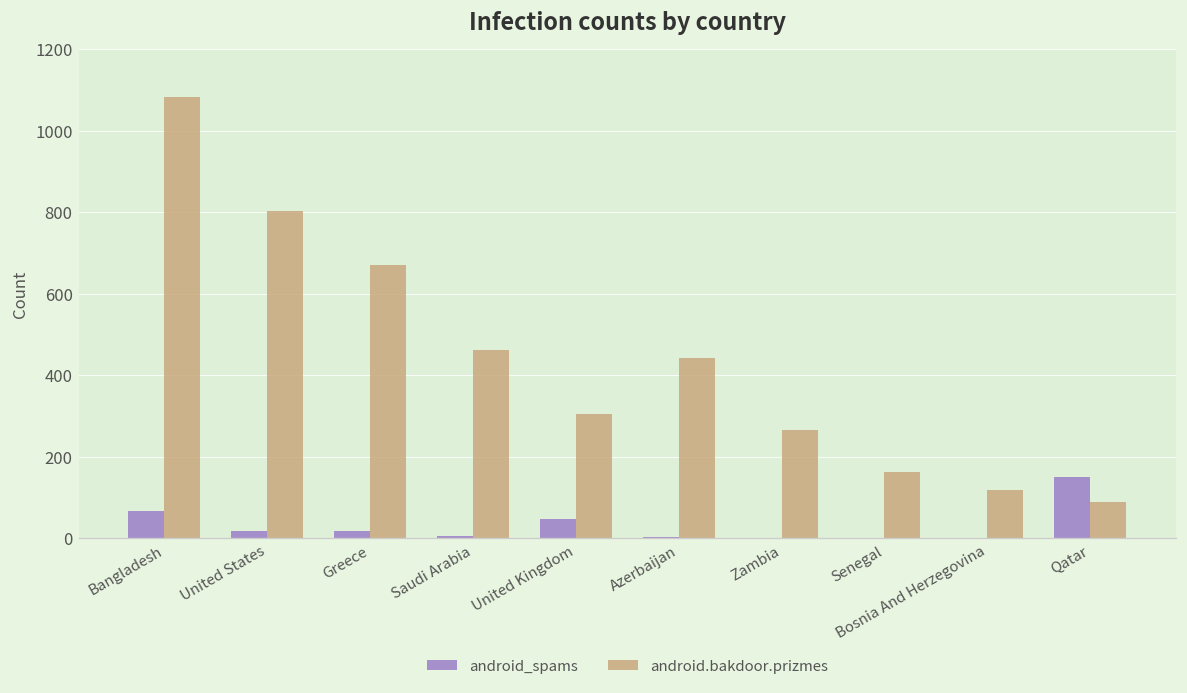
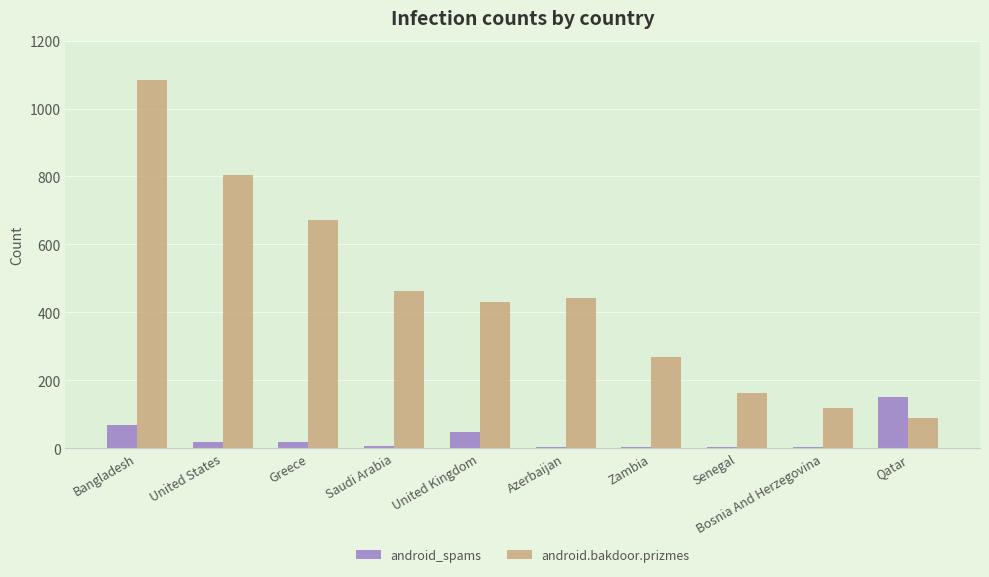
  {
    "android_spams": {
      "Bangladesh": 70,
      "United States": 20,
      "Greece": 20,
      "United Kingdom": 50,
      "Qatar": 150
    },
    "android.bakdoor.prizmes": {
      "Bangladesh": 1080,
      "United States": 800,
      "Greece": 670,
      "Saudi Arabia": 460,
-     "United Kingdom": 310,
+     "United Kingdom": 430,
      "Azerbaijan": 440,
      "Zambia": 270,
      "Senegal": 160,
      "Bosnia And Herzegovina": 120,
      "Qatar": 90
    }
  }
